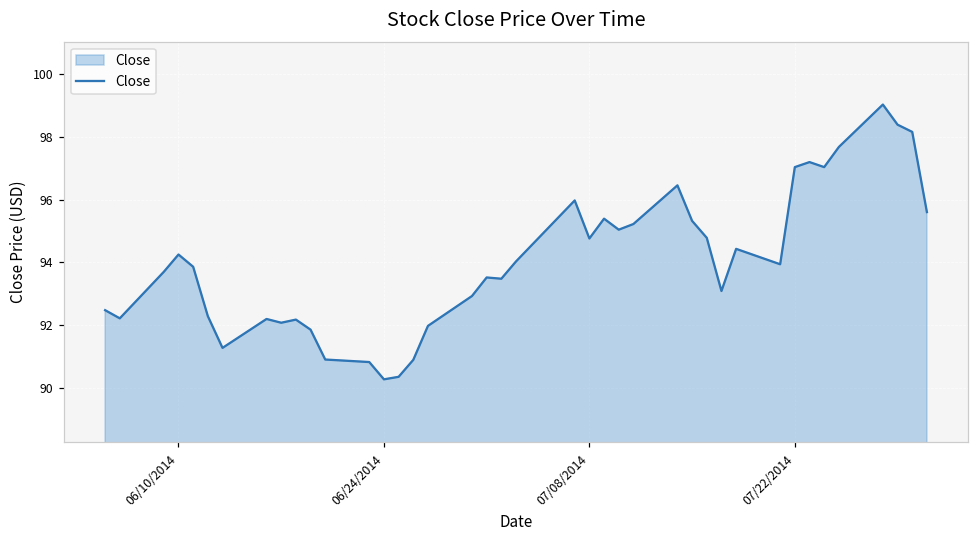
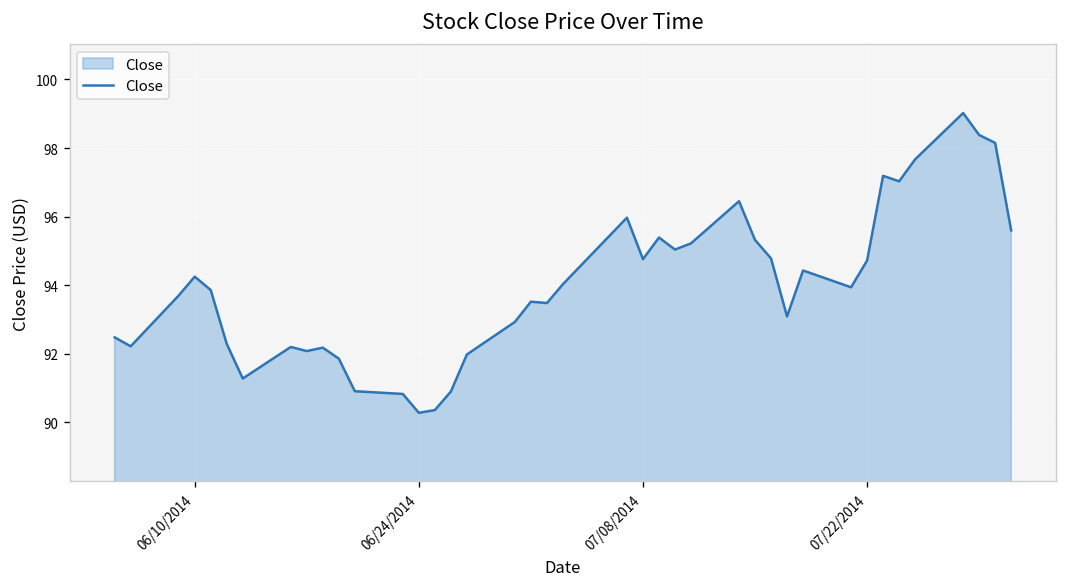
  {
    "06/10/2014": 94.3,
    "06/24/2014": 90.3,
    "07/08/2014": 94.8,
-   "07/22/2014": 97.0
+   "07/22/2014": 94.7
  }
